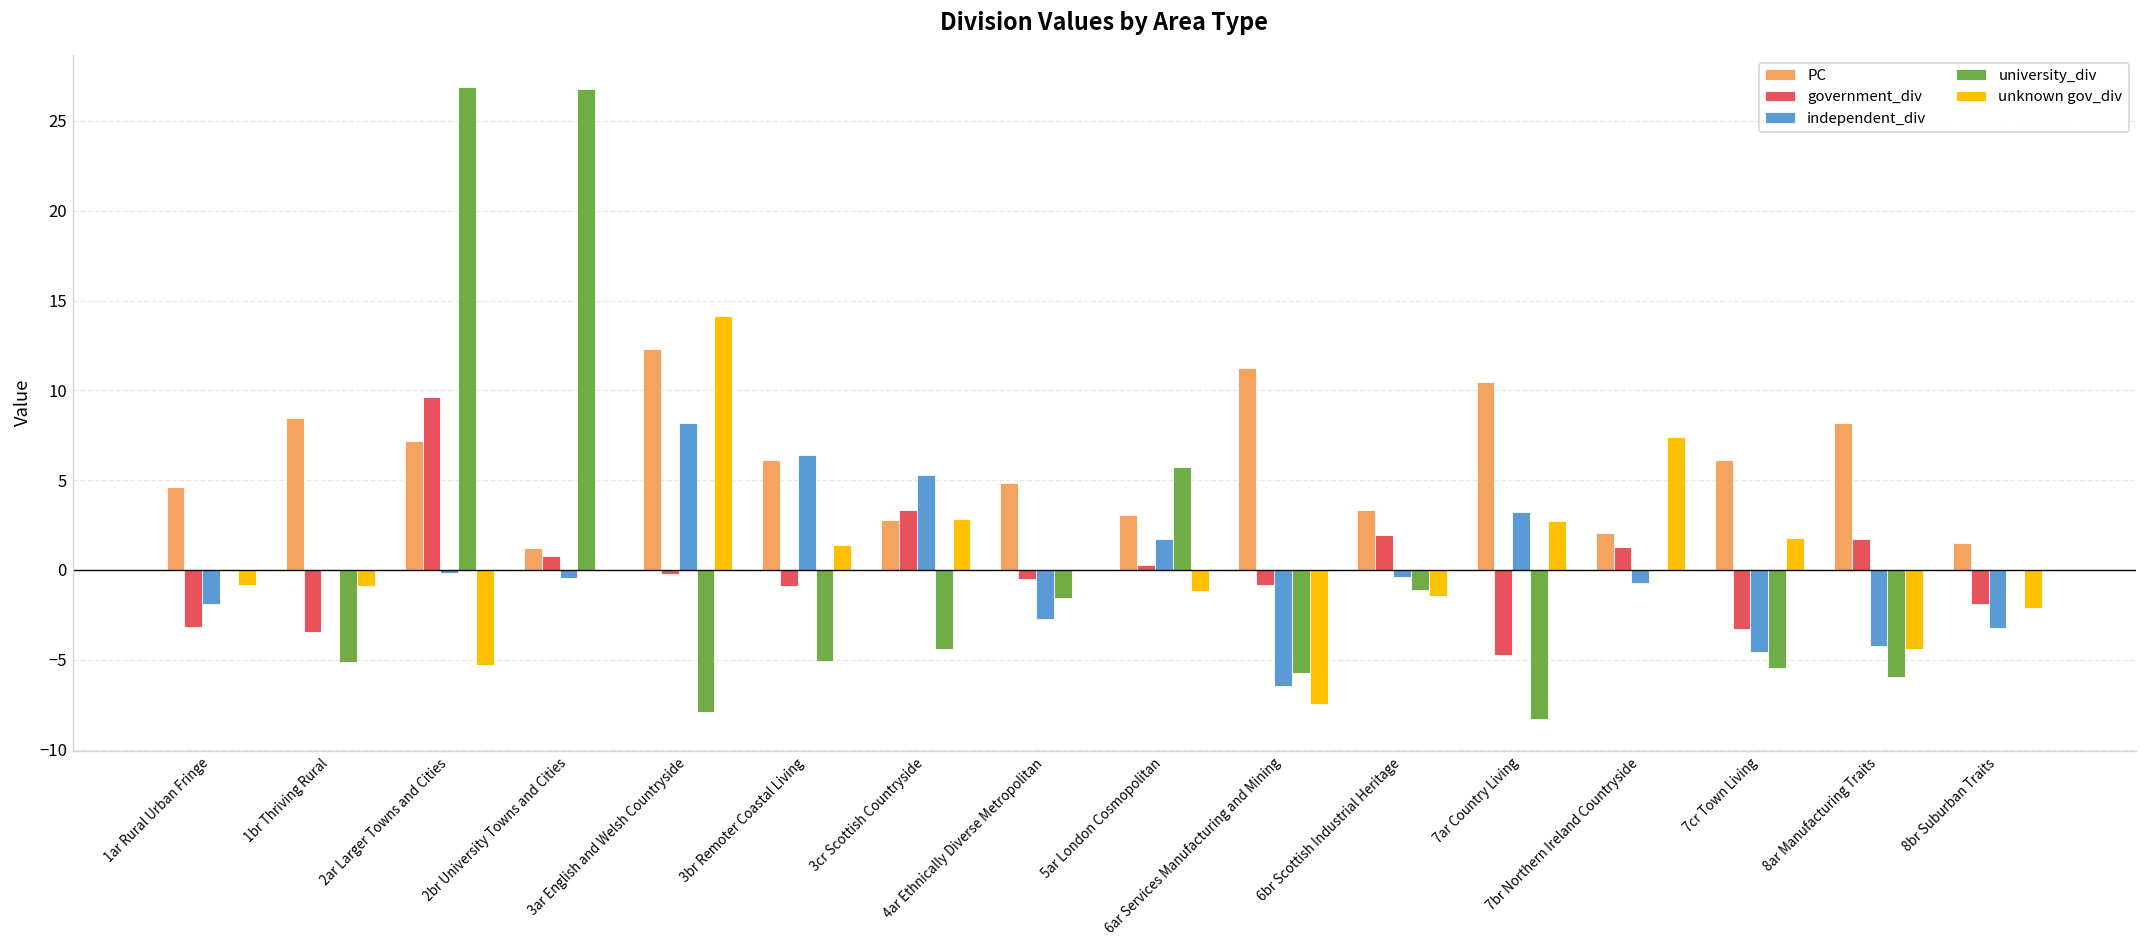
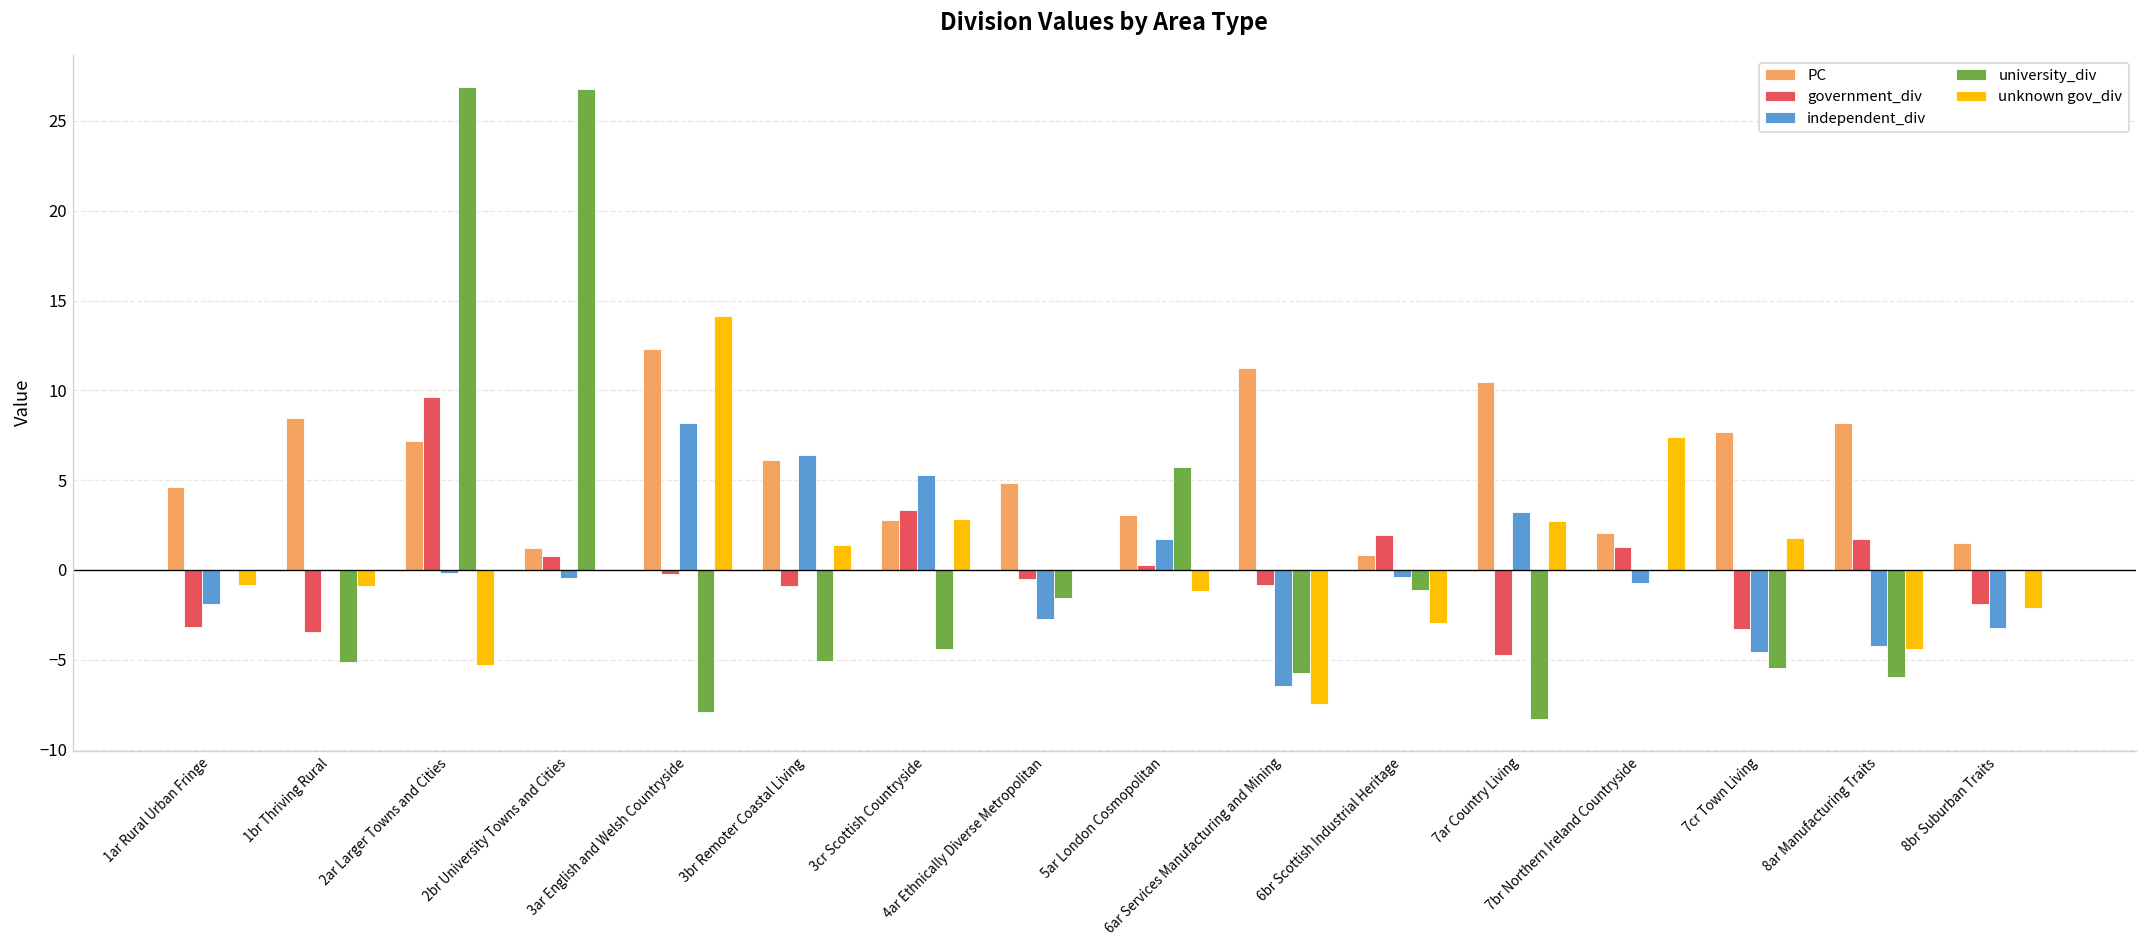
  {
    "PC": {
      "1ar Rural Urban Fringe": 4.6,
      "1br Thriving Rural": 8.4,
      "2ar Larger Towns and Cities": 7.2,
      "2br University Towns and Cities": 1.3,
      "3ar English and Welsh Countryside": 12.3,
      "3br Remoter Coastal Living": 6.1,
      "3cr Scottish Countryside": 2.8,
      "4ar Ethnically Diverse Metropolitan": 4.9,
      "5ar London Cosmopolitan": 3.1,
      "6ar Services Manufacturing and Mining": 11.3,
-     "6br Scottish Industrial Heritage": 3.3,
+     "6br Scottish Industrial Heritage": 0.8,
      "7ar Country Living": 10.5,
      "7br Northern Ireland Countryside": 2.1,
-     "7cr Town Living": 6.2,
+     "7cr Town Living": 7.7,
      "8ar Manufacturing Traits": 8.2,
      "8br Suburban Traits": 1.5
    },
    "government_div": {
      "1ar Rural Urban Fringe": -3.2,
      "1br Thriving Rural": -3.4,
      "2ar Larger Towns and Cities": 9.7,
      "2br University Towns and Cities": 0.8,
      "3ar English and Welsh Countryside": -0.2,
      "3br Remoter Coastal Living": -0.9,
      "3cr Scottish Countryside": 3.4,
      "4ar Ethnically Diverse Metropolitan": -0.5,
      "5ar London Cosmopolitan": 0.3,
      "6ar Services Manufacturing and Mining": -0.9,
      "6br Scottish Industrial Heritage": 1.9,
      "7ar Country Living": -4.7,
      "7br Northern Ireland Countryside": 1.3,
      "7cr Town Living": -3.3,
      "8ar Manufacturing Traits": 1.7,
      "8br Suburban Traits": -1.9
    },
    "independent_div": {
      "1ar Rural Urban Fringe": -1.9,
      "2ar Larger Towns and Cities": -0.2,
      "2br University Towns and Cities": -0.4,
      "3ar English and Welsh Countryside": 8.2,
      "3br Remoter Coastal Living": 6.4,
      "3cr Scottish Countryside": 5.3,
      "4ar Ethnically Diverse Metropolitan": -2.7,
      "5ar London Cosmopolitan": 1.7,
      "6ar Services Manufacturing and Mining": -6.5,
      "6br Scottish Industrial Heritage": -0.4,
      "7ar Country Living": 3.2,
      "7br Northern Ireland Countryside": -0.7,
      "7cr Town Living": -4.5,
      "8ar Manufacturing Traits": -4.2,
      "8br Suburban Traits": -3.2
    },
    "university_div": {
      "1ar Rural Urban Fringe": 0.0,
      "1br Thriving Rural": -5.1,
      "2ar Larger Towns and Cities": 26.9,
      "2br University Towns and Cities": 26.8,
      "3ar English and Welsh Countryside": -7.9,
      "3br Remoter Coastal Living": -5.0,
      "3cr Scottish Countryside": -4.4,
      "4ar Ethnically Diverse Metropolitan": -1.6,
      "5ar London Cosmopolitan": 5.7,
      "6ar Services Manufacturing and Mining": -5.8,
      "6br Scottish Industrial Heritage": -1.1,
      "7ar Country Living": -8.3,
      "7br Northern Ireland Countryside": 0.0,
      "7cr Town Living": -5.5,
      "8ar Manufacturing Traits": -6.0,
      "8br Suburban Traits": 0.0
    },
    "unknown gov_div": {
      "1ar Rural Urban Fringe": -0.8,
      "1br Thriving Rural": -0.9,
      "2ar Larger Towns and Cities": -5.3,
      "2br University Towns and Cities": 0.0,
      "3ar English and Welsh Countryside": 14.1,
      "3br Remoter Coastal Living": 1.4,
      "3cr Scottish Countryside": 2.9,
      "4ar Ethnically Diverse Metropolitan": 0.0,
      "5ar London Cosmopolitan": -1.2,
      "6ar Services Manufacturing and Mining": -7.5,
-     "6br Scottish Industrial Heritage": -1.4,
+     "6br Scottish Industrial Heritage": -3.0,
      "7ar Country Living": 2.7,
      "7br Northern Ireland Countryside": 7.4,
      "7cr Town Living": 1.8,
      "8ar Manufacturing Traits": -4.4,
      "8br Suburban Traits": -2.1
    }
  }
